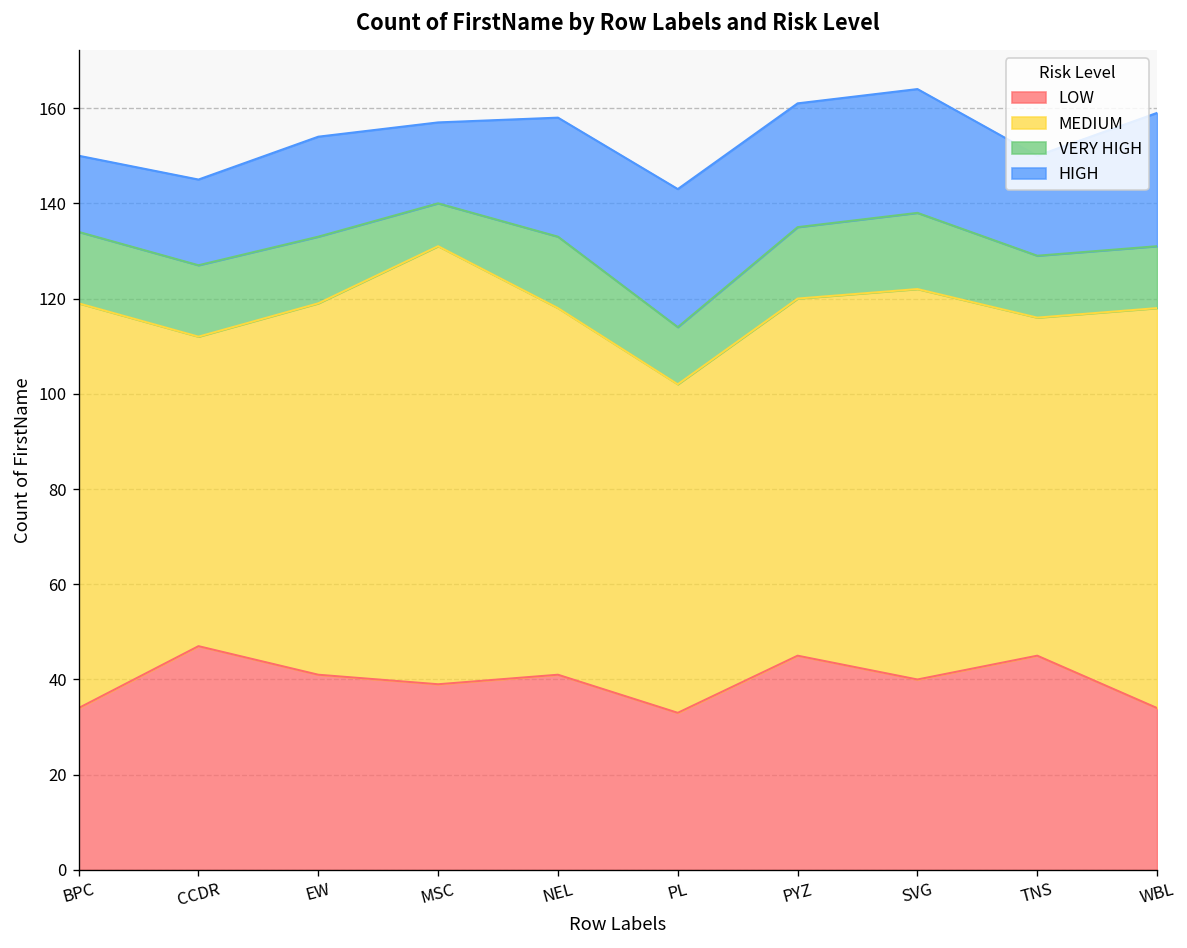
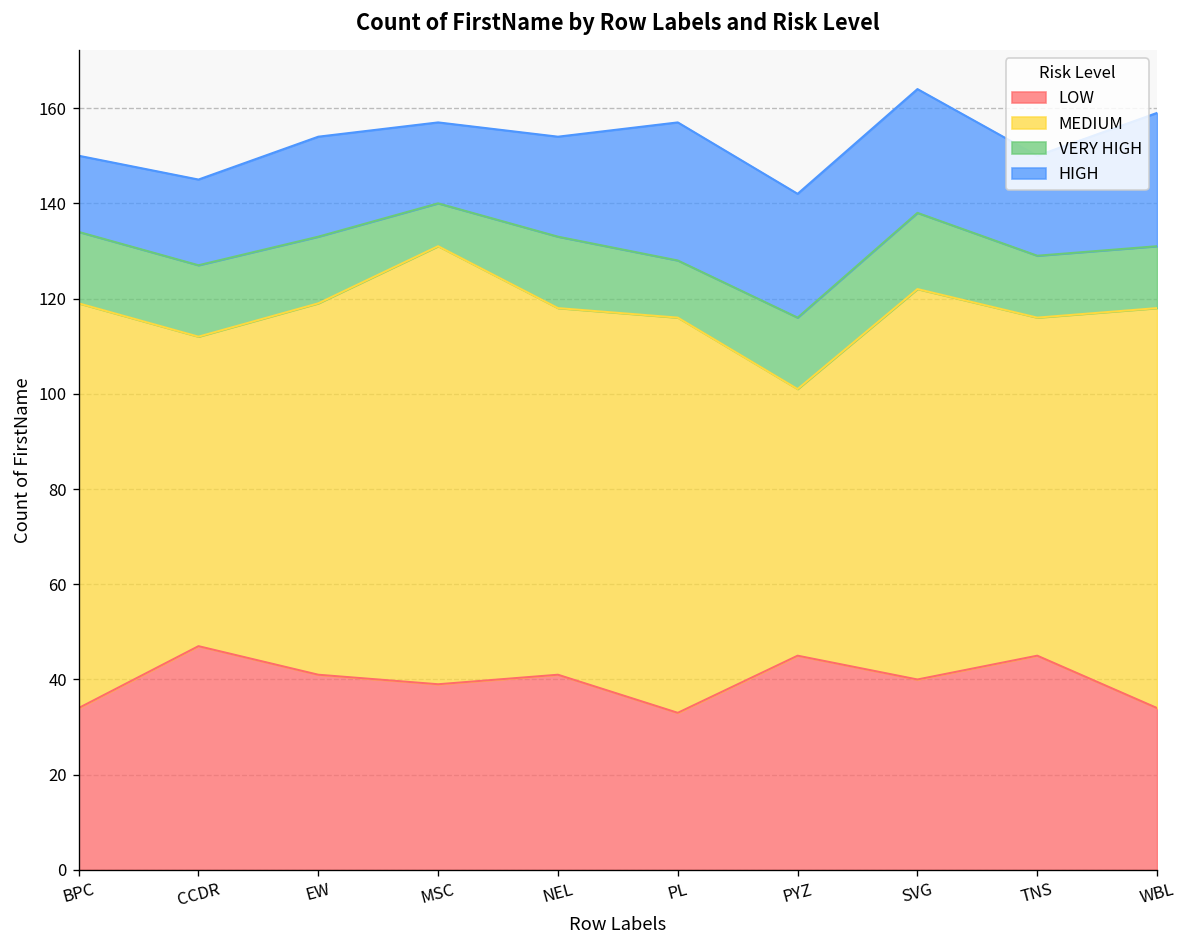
  {
    "LOW": {
      "BPC": 34,
      "CCDR": 47,
      "EW": 41,
      "MSC": 39,
      "NEL": 41,
      "PL": 33,
      "PYZ": 45,
      "SVG": 40,
      "TNS": 45,
      "WBL": 34
    },
    "MEDIUM": {
      "BPC": 85,
      "CCDR": 65,
      "EW": 78,
      "MSC": 92,
      "NEL": 77,
-     "PL": 69,
-     "PYZ": 75,
+     "PL": 83,
+     "PYZ": 56,
      "SVG": 82,
      "TNS": 71,
      "WBL": 84
    },
    "VERY HIGH": {
      "BPC": 15,
      "CCDR": 15,
      "EW": 14,
      "MSC": 9,
      "NEL": 15,
      "PL": 12,
      "PYZ": 15,
      "SVG": 16,
      "TNS": 13,
      "WBL": 13
    },
    "HIGH": {
      "BPC": 16,
      "CCDR": 18,
      "EW": 21,
      "MSC": 17,
-     "NEL": 25,
+     "NEL": 21,
      "PL": 29,
      "PYZ": 26,
      "SVG": 26,
      "WBL": 28
    }
  }
